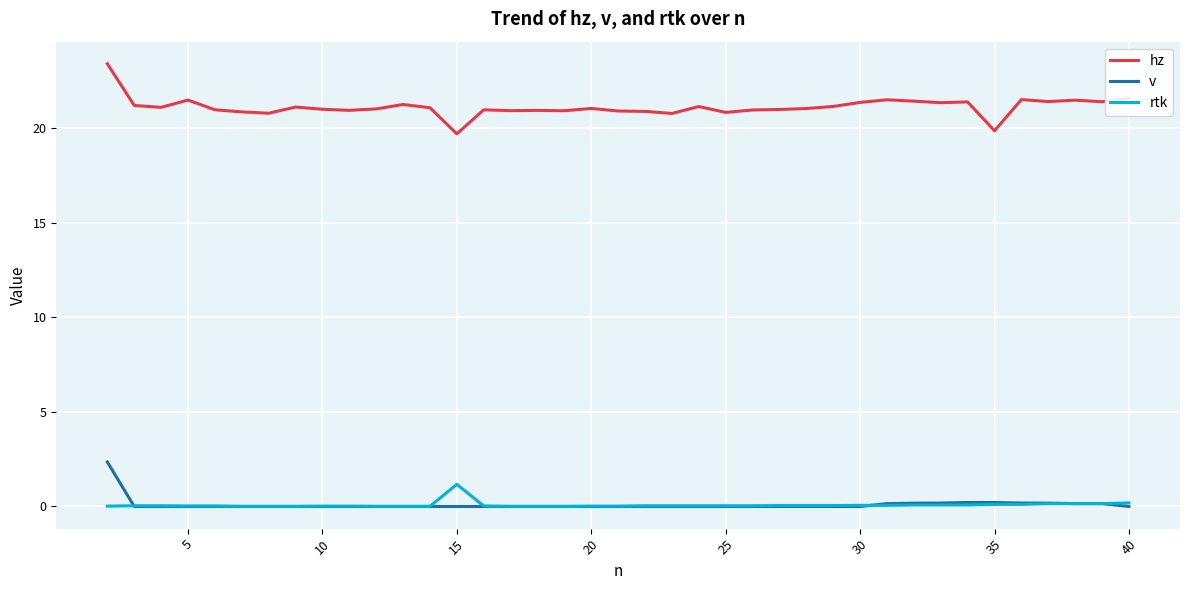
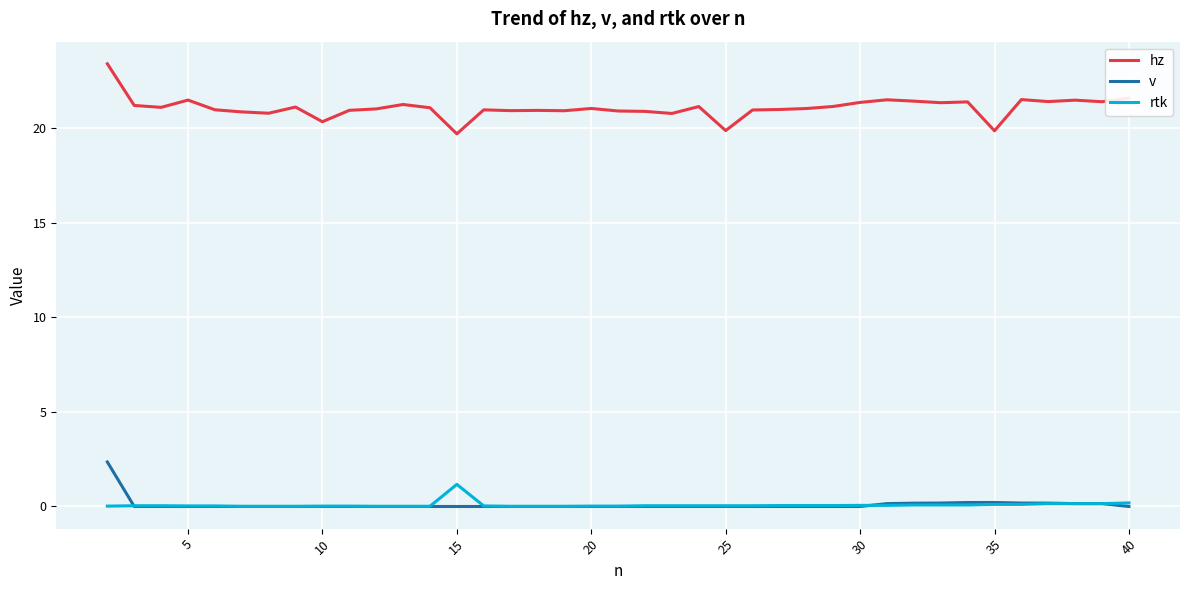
  {
    "hz": {
      "5": 21.5,
-     "10": 21.0,
+     "10": 20.3,
      "15": 19.7,
      "20": 21.0,
-     "25": 20.8,
+     "25": 19.9,
      "30": 21.4,
      "35": 19.9
    },
    "v": {
      "15": 0.0,
      "40": 0.0
    },
    "rtk": {
      "15": 1.2,
      "40": 0.2
    }
  }
